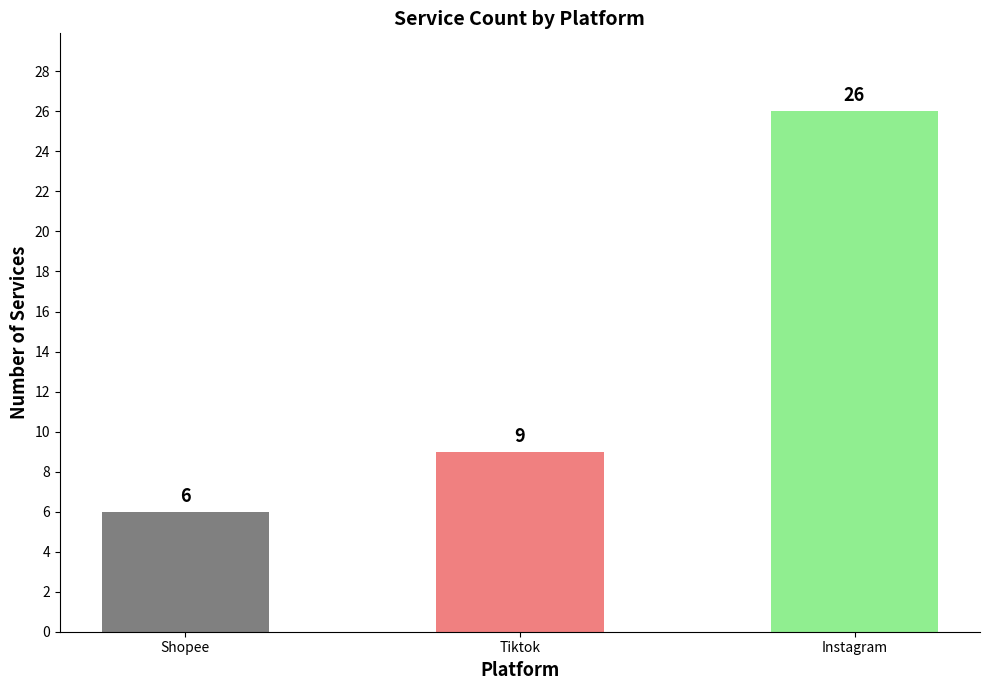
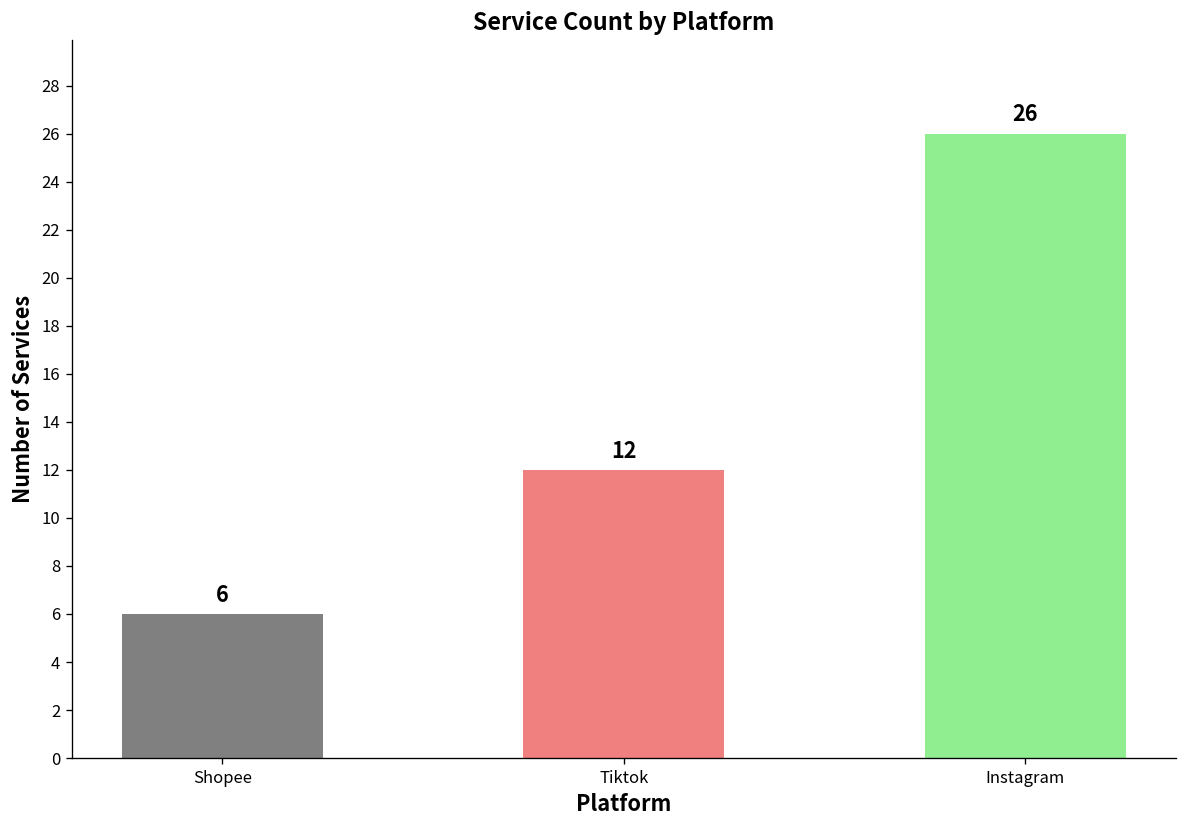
  {
    "Shopee": 6,
-   "Tiktok": 9,
+   "Tiktok": 12,
    "Instagram": 26
  }
